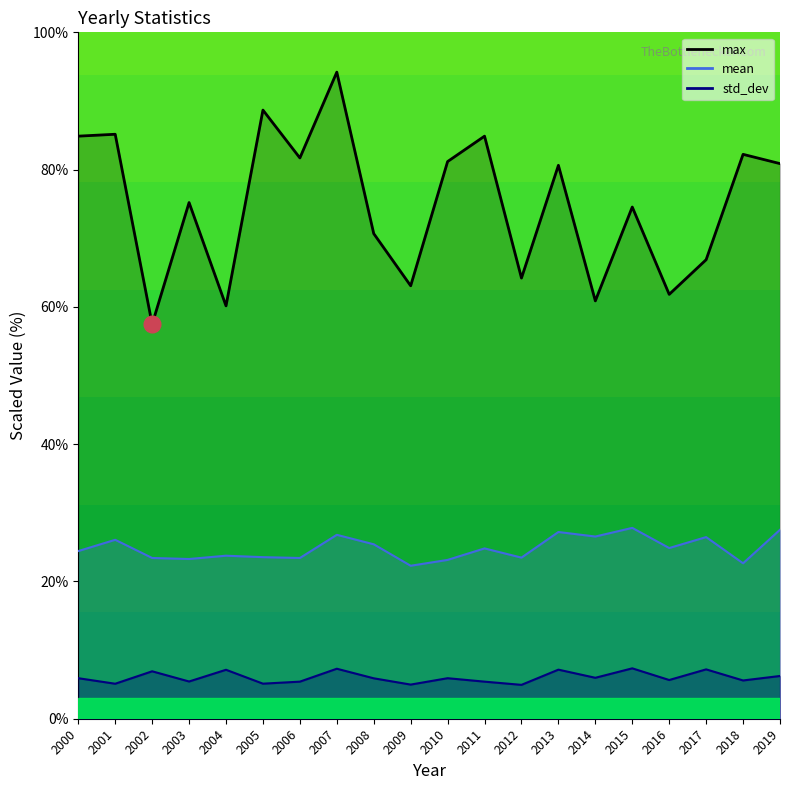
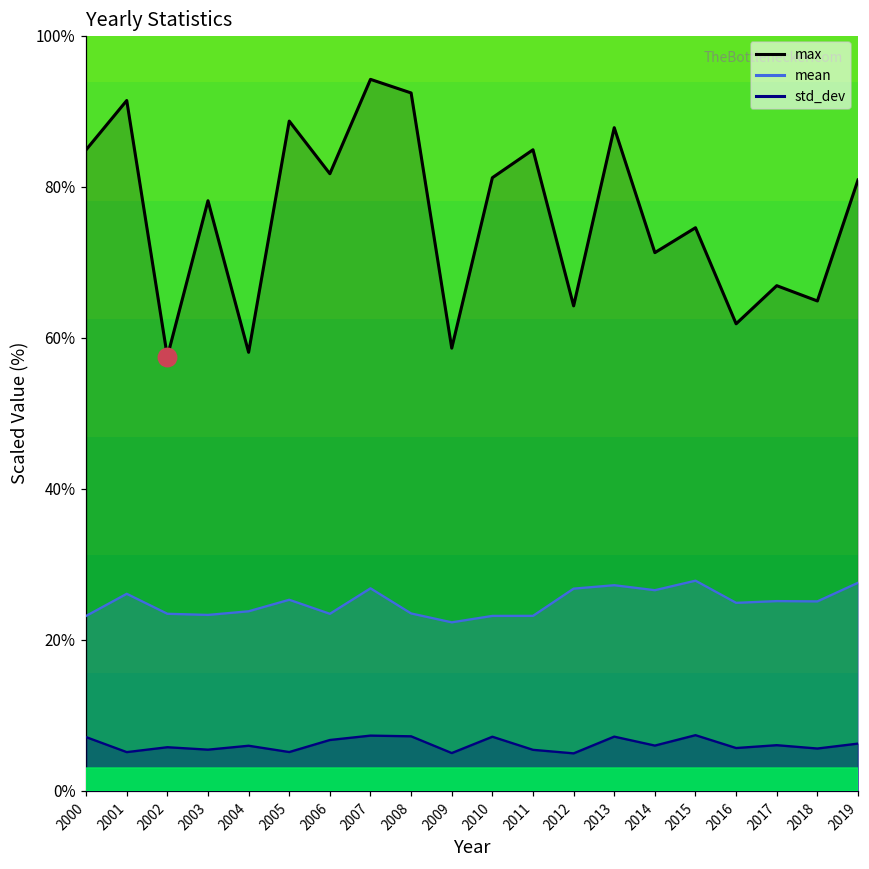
  {
    "max": {
      "2000": "85%",
-     "2001": "85%",
-     "2003": "75%",
-     "2004": "60%",
+     "2001": "91%",
+     "2003": "78%",
+     "2004": "58%",
      "2005": "89%",
      "2006": "82%",
      "2007": "94%",
-     "2008": "71%",
-     "2009": "63%",
+     "2008": "92%",
+     "2009": "59%",
      "2010": "81%",
      "2011": "85%",
      "2012": "64%",
-     "2013": "81%",
-     "2014": "61%",
+     "2013": "88%",
+     "2014": "71%",
      "2015": "75%",
      "2016": "62%",
      "2017": "67%",
-     "2018": "82%",
+     "2018": "65%",
      "2019": "81%"
    },
    "mean": {
-     "2000": "24%",
+     "2000": "23%",
      "2001": "26%",
      "2002": "23%",
      "2003": "23%",
      "2004": "24%",
-     "2005": "24%",
+     "2005": "25%",
      "2006": "23%",
      "2007": "27%",
-     "2008": "25%",
+     "2008": "23%",
      "2009": "22%",
      "2010": "23%",
-     "2011": "25%",
-     "2012": "23%",
+     "2011": "23%",
+     "2012": "27%",
      "2013": "27%",
      "2014": "27%",
      "2015": "28%",
      "2016": "25%",
-     "2017": "26%",
-     "2018": "23%",
+     "2017": "25%",
+     "2018": "25%",
      "2019": "28%"
    },
    "std_dev": {
-     "2000": "6%",
+     "2000": "7%",
      "2001": "5%",
-     "2002": "7%",
+     "2002": "6%",
      "2003": "5%",
-     "2004": "7%",
+     "2004": "6%",
      "2005": "5%",
-     "2006": "5%",
+     "2006": "7%",
      "2007": "7%",
-     "2008": "6%",
+     "2008": "7%",
      "2009": "5%",
-     "2010": "6%",
+     "2010": "7%",
      "2011": "5%",
      "2012": "5%",
      "2013": "7%",
      "2014": "6%",
      "2015": "7%",
      "2016": "6%",
-     "2017": "7%",
+     "2017": "6%",
      "2018": "6%",
      "2019": "6%"
    }
  }
